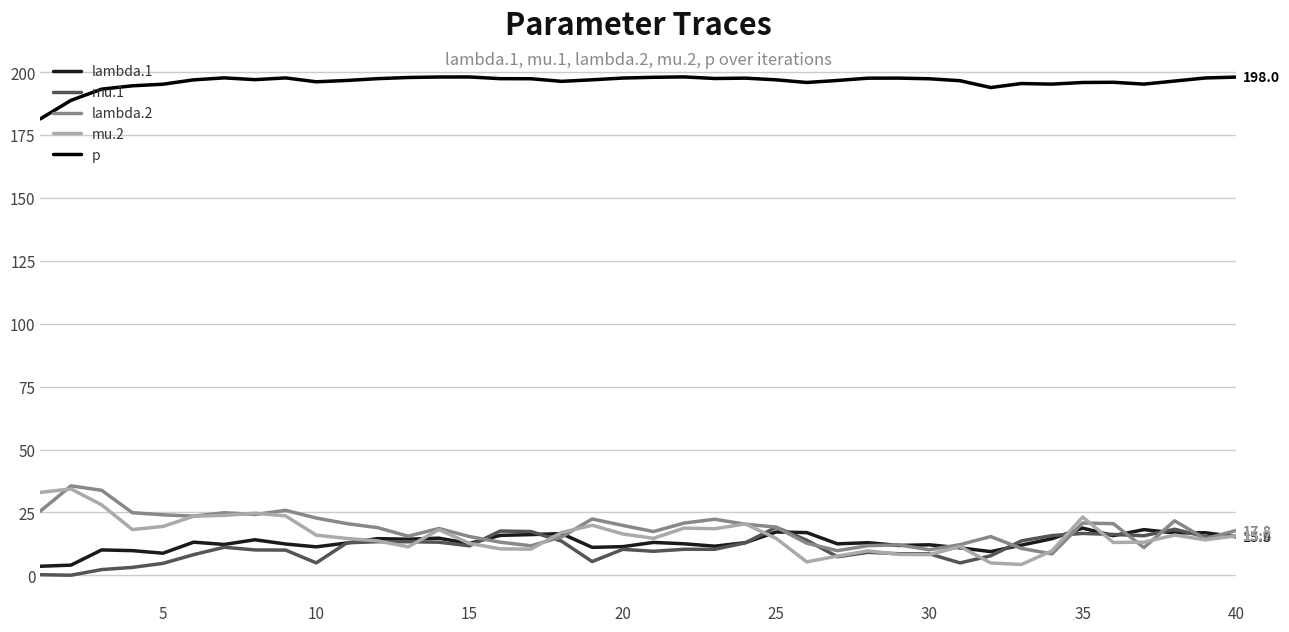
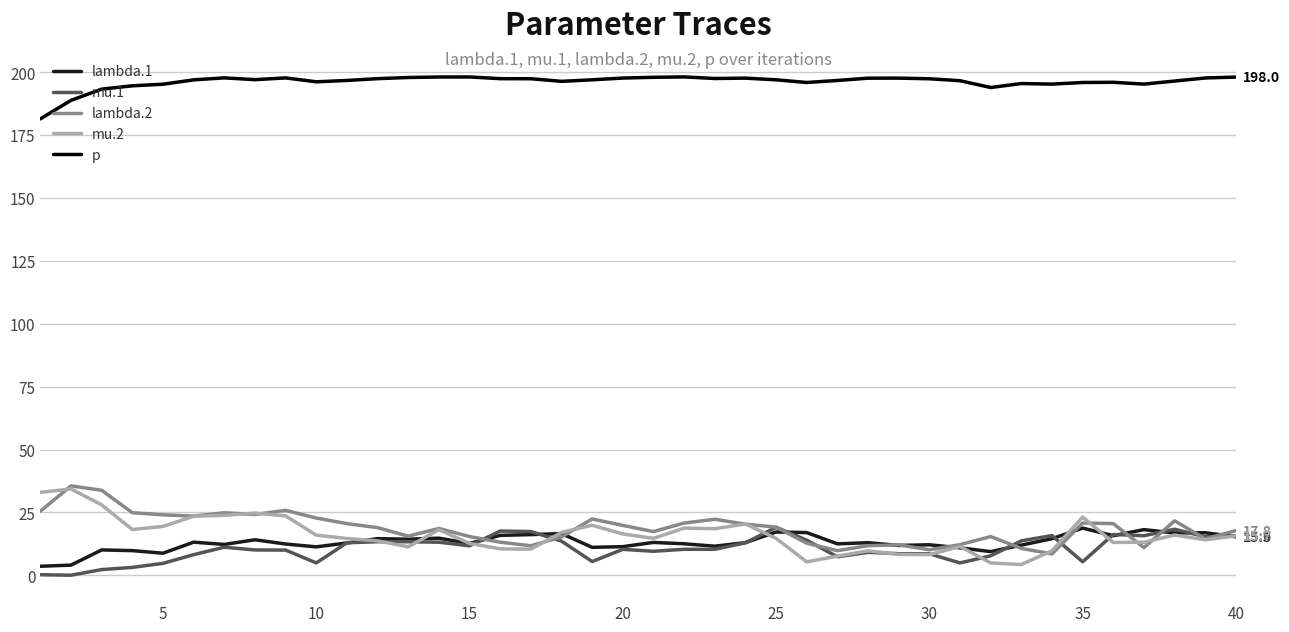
  {
    "mu.1": {
      "5": 5,
      "10": 5,
      "20": 10,
-     "35": 17
+     "35": 5
    }
  }
